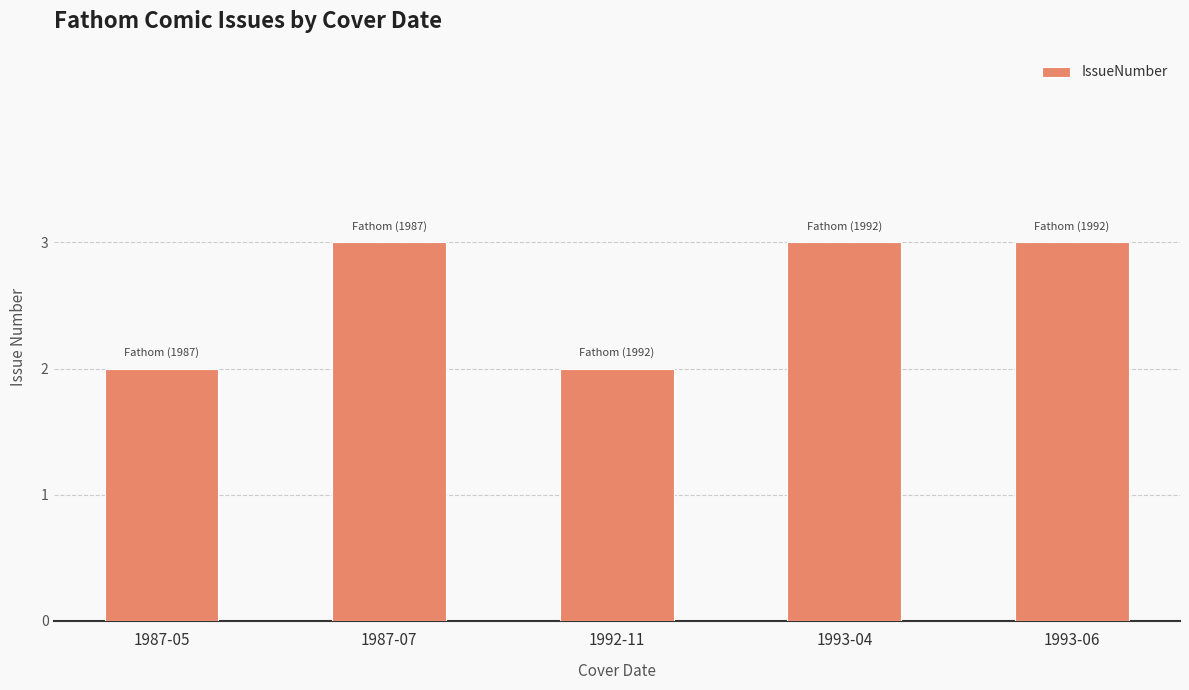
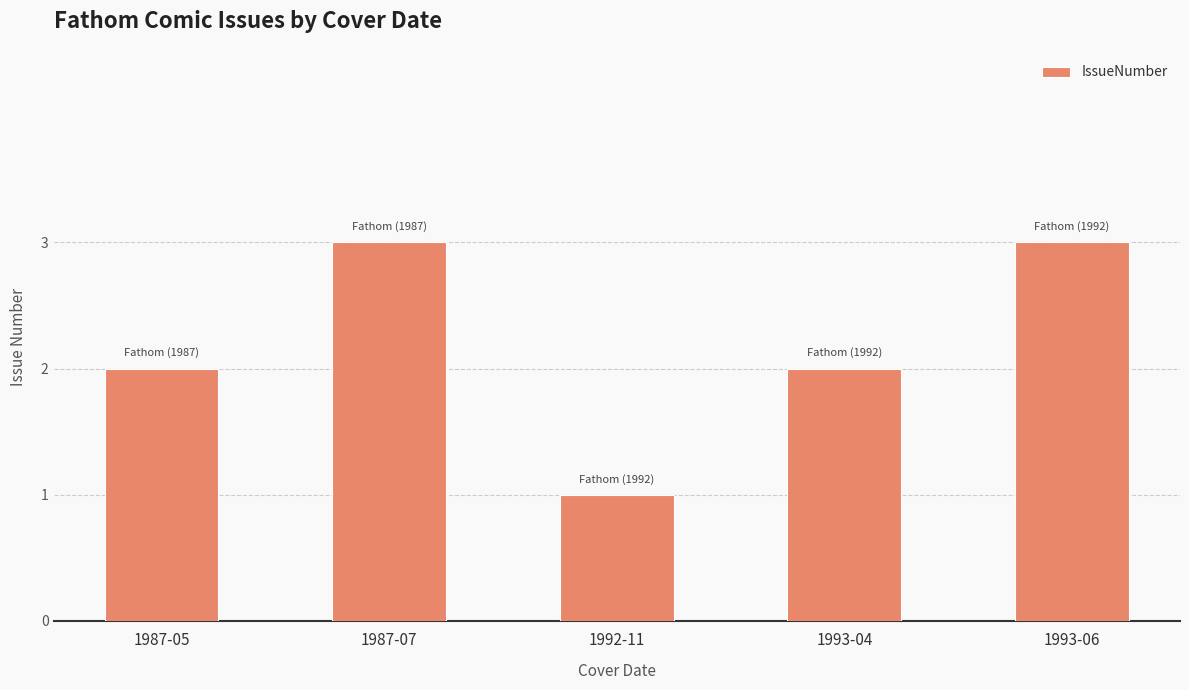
  {
-   "1992-11": 2,
-   "1993-04": 3
+   "1992-11": 1,
+   "1993-04": 2
  }
